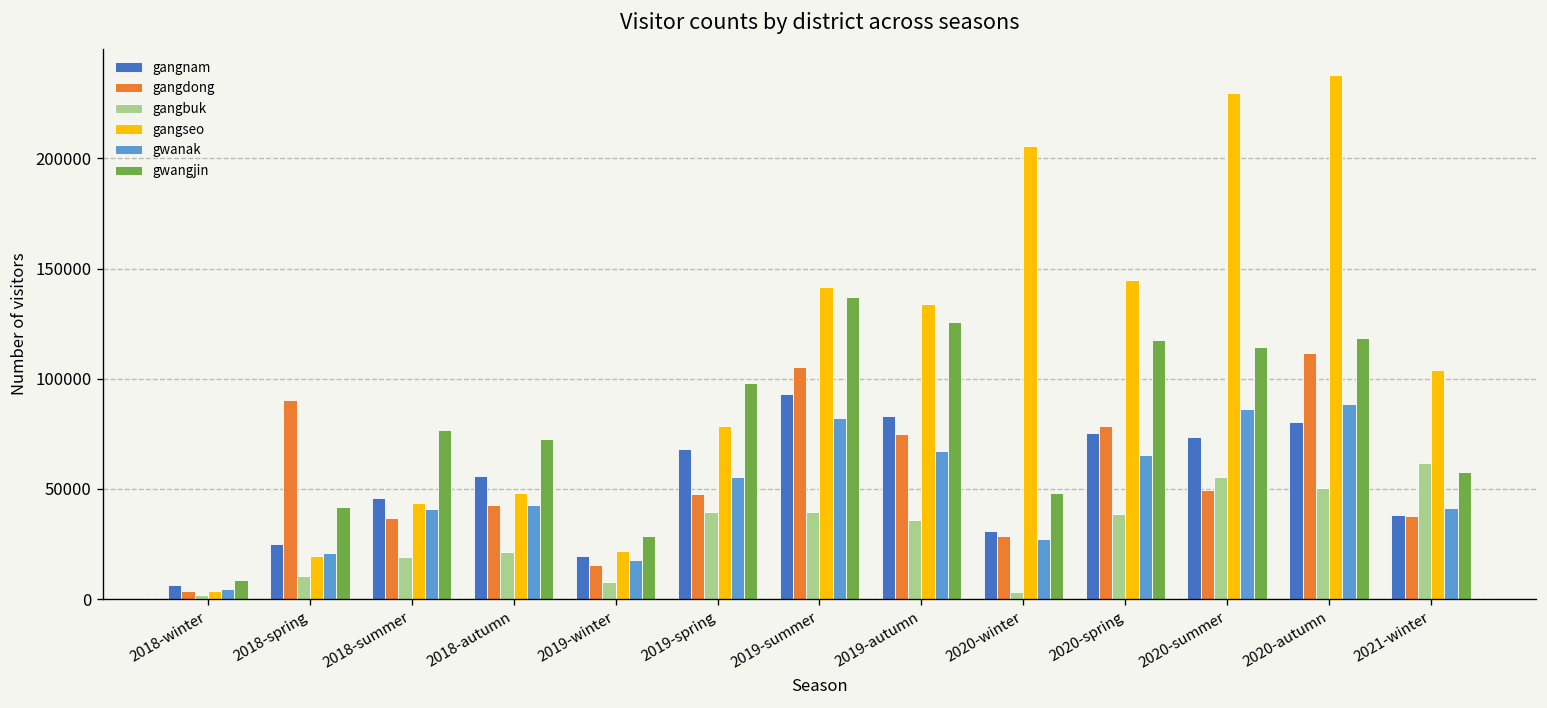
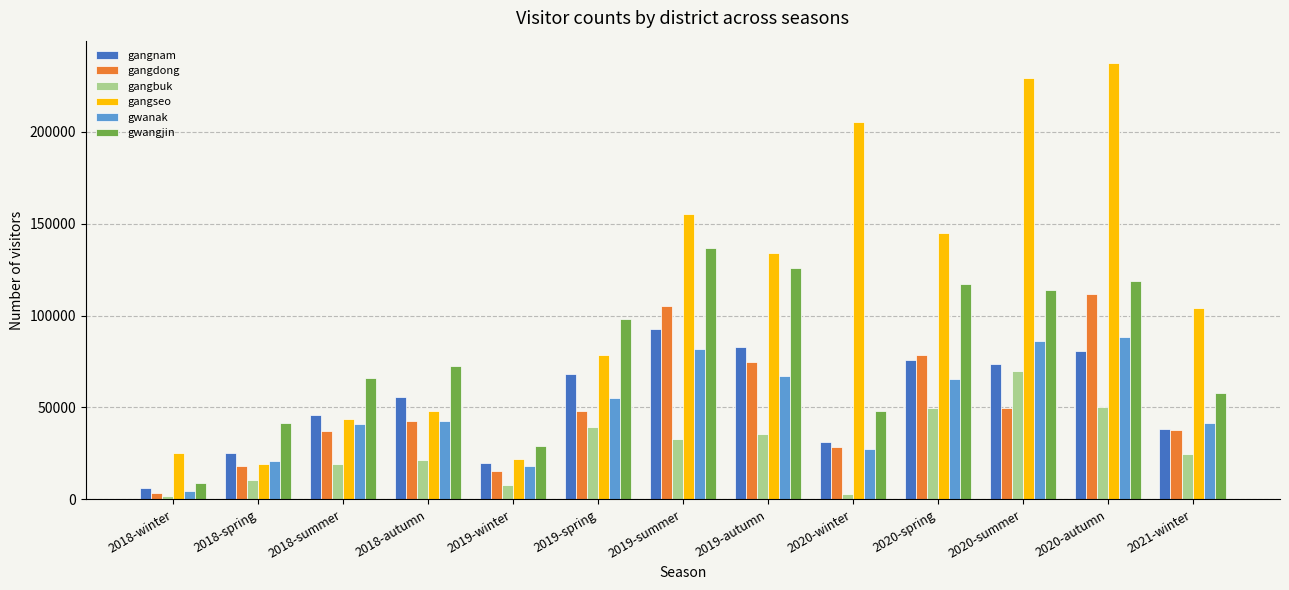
  {
    "gangdong": {
      "2018-winter": 4000,
-     "2018-spring": 90000,
+     "2018-spring": 18000,
      "2018-summer": 37000,
      "2018-autumn": 43000,
      "2019-winter": 15000,
      "2019-spring": 48000,
      "2019-summer": 105000,
      "2019-autumn": 75000,
      "2020-winter": 29000,
      "2020-spring": 78000,
      "2020-summer": 50000,
      "2020-autumn": 112000,
      "2021-winter": 38000
    },
    "gangbuk": {
      "2018-winter": 2000,
      "2018-spring": 10000,
      "2018-summer": 19000,
      "2018-autumn": 21000,
      "2019-winter": 8000,
      "2019-spring": 39000,
-     "2019-summer": 40000,
+     "2019-summer": 33000,
      "2019-autumn": 36000,
      "2020-winter": 3000,
-     "2020-spring": 38000,
-     "2020-summer": 55000,
+     "2020-spring": 50000,
+     "2020-summer": 70000,
      "2020-autumn": 50000,
-     "2021-winter": 62000
+     "2021-winter": 24000
    },
    "gangseo": {
-     "2018-winter": 4000,
+     "2018-winter": 25000,
      "2018-spring": 19000,
      "2018-summer": 44000,
      "2018-autumn": 48000,
      "2019-winter": 22000,
      "2019-spring": 79000,
-     "2019-summer": 142000,
+     "2019-summer": 155000,
      "2019-autumn": 134000,
      "2020-winter": 205000,
      "2020-spring": 145000,
      "2020-summer": 229000,
      "2020-autumn": 238000,
      "2021-winter": 104000
    },
    "gwangjin": {
      "2018-winter": 9000,
      "2018-spring": 42000,
-     "2018-summer": 77000,
+     "2018-summer": 66000,
      "2018-autumn": 73000,
      "2019-winter": 29000,
      "2019-spring": 98000,
      "2019-summer": 137000,
      "2019-autumn": 126000,
      "2020-winter": 48000,
      "2020-spring": 117000,
      "2020-summer": 114000,
      "2020-autumn": 119000,
      "2021-winter": 58000
    }
  }
